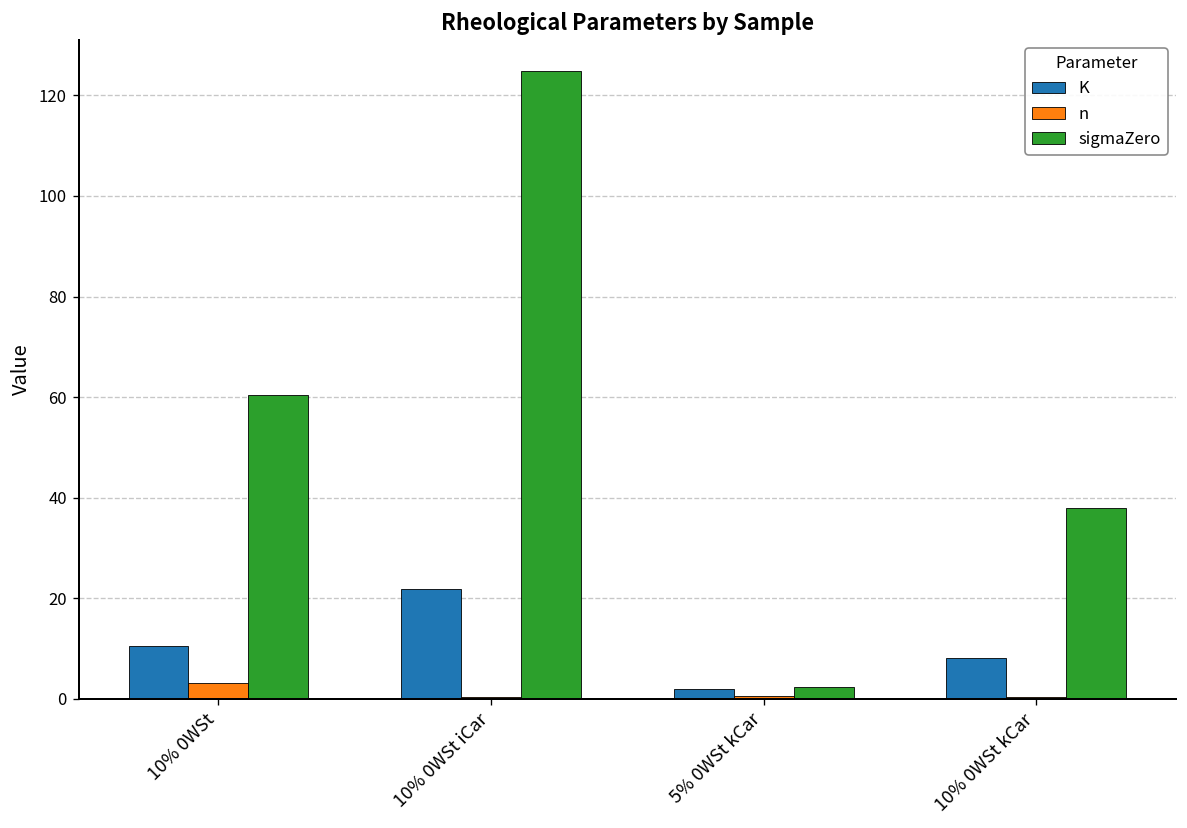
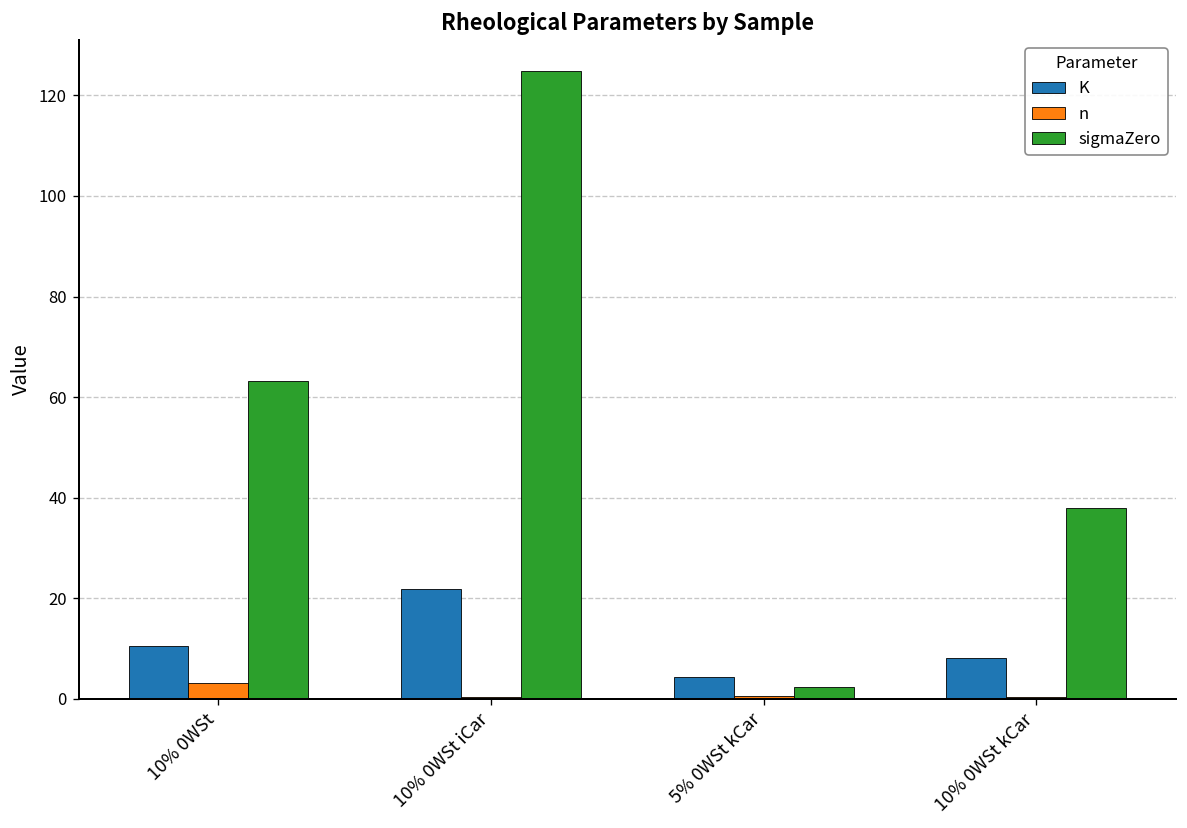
  {
    "K": {
      "10% 0WSt": 11,
      "10% 0WSt iCar": 22,
-     "5% 0WSt kCar": 2,
+     "5% 0WSt kCar": 4,
      "10% 0WSt kCar": 8
    },
    "n": {
      "10% 0WSt": 3
    },
    "sigmaZero": {
-     "10% 0WSt": 60,
+     "10% 0WSt": 63,
      "10% 0WSt iCar": 125,
      "5% 0WSt kCar": 2,
      "10% 0WSt kCar": 38
    }
  }
